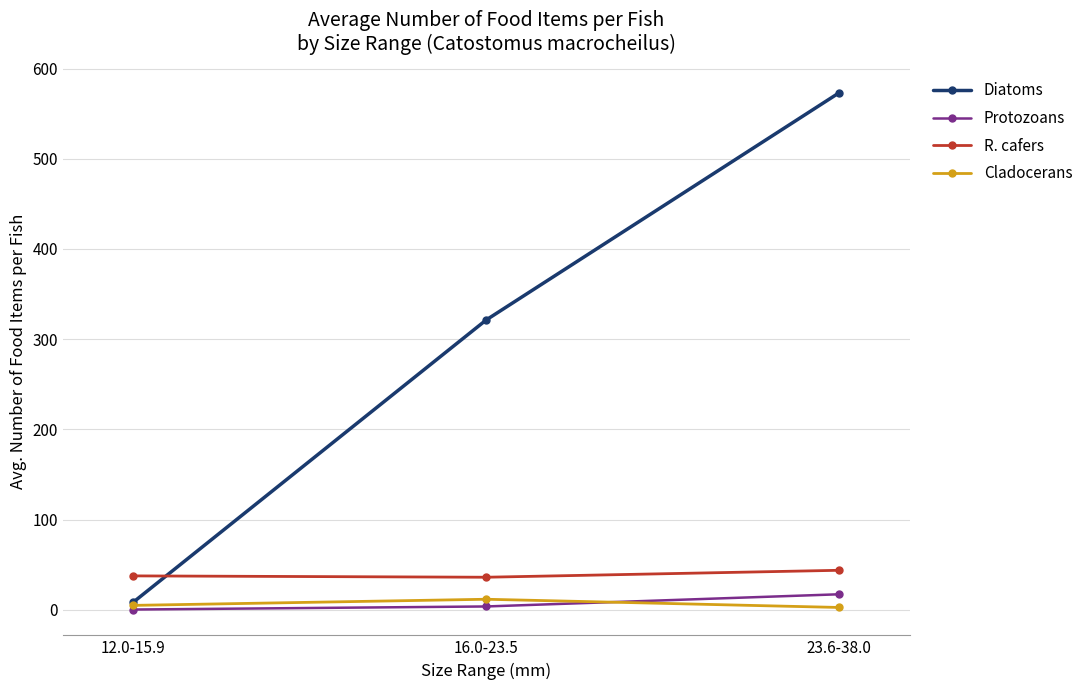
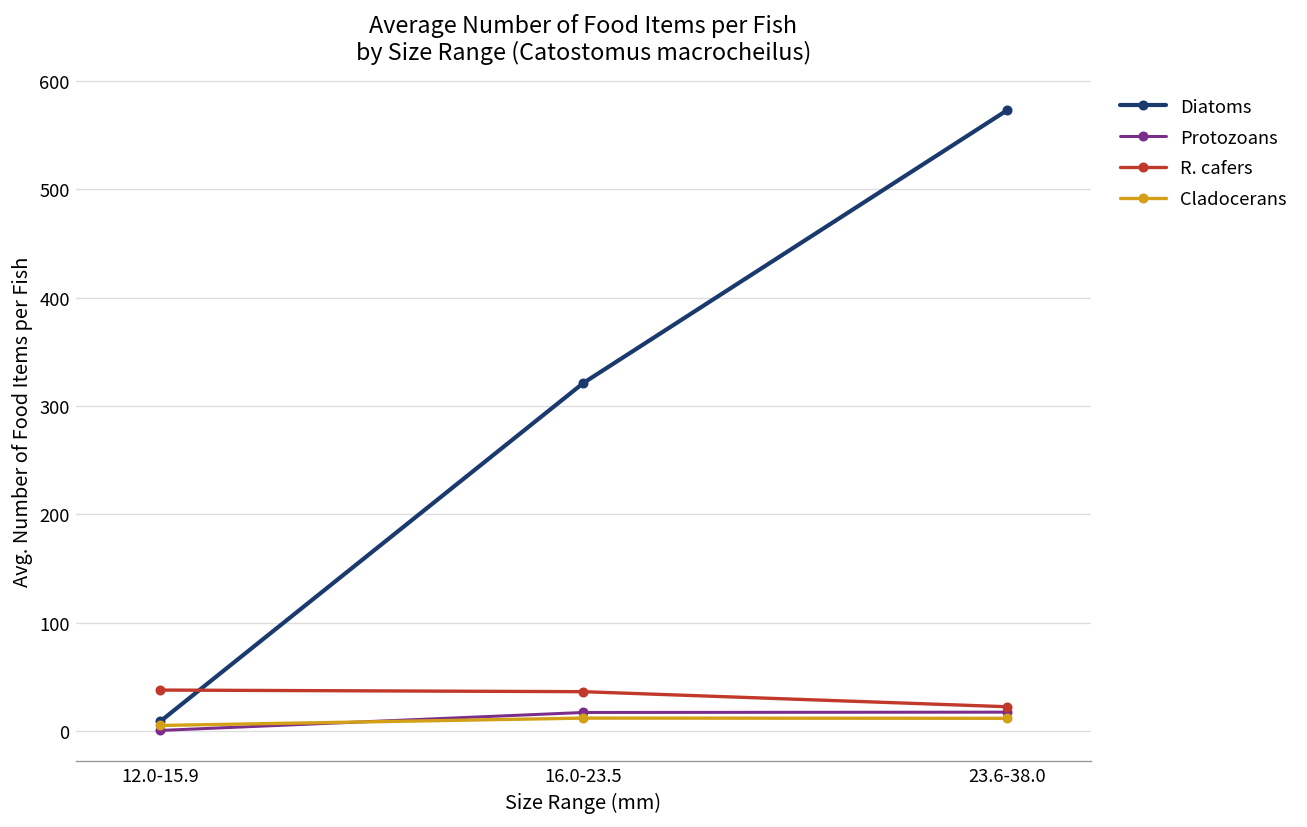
  {
    "Diatoms": {
      "12.0-15.9": 10,
      "16.0-23.5": 320,
      "23.6-38.0": 570
    },
    "Protozoans": {
      "12.0-15.9": 0,
-     "16.0-23.5": 0,
+     "16.0-23.5": 20,
      "23.6-38.0": 20
    },
    "R. cafers": {
      "12.0-15.9": 40,
      "16.0-23.5": 40,
-     "23.6-38.0": 40
+     "23.6-38.0": 20
    },
    "Cladocerans": {
      "12.0-15.9": 0,
      "16.0-23.5": 10,
-     "23.6-38.0": 0
+     "23.6-38.0": 10
    }
  }
